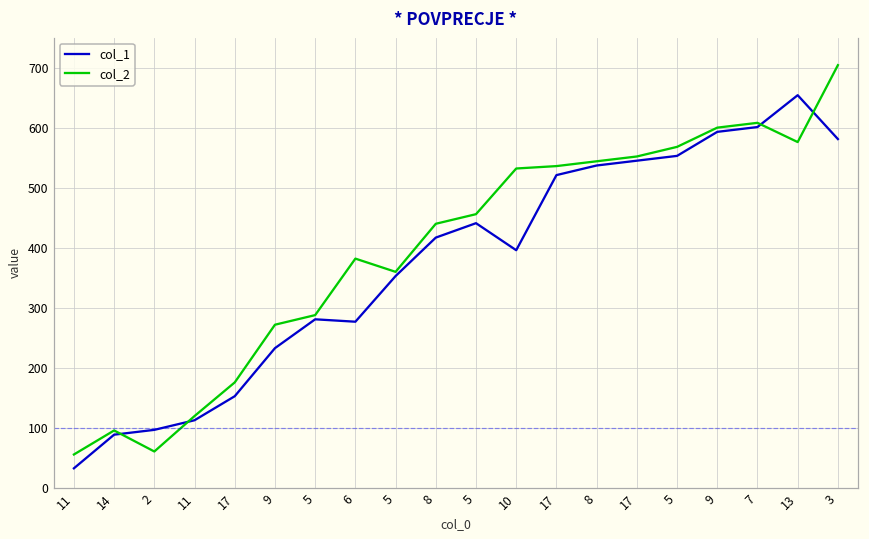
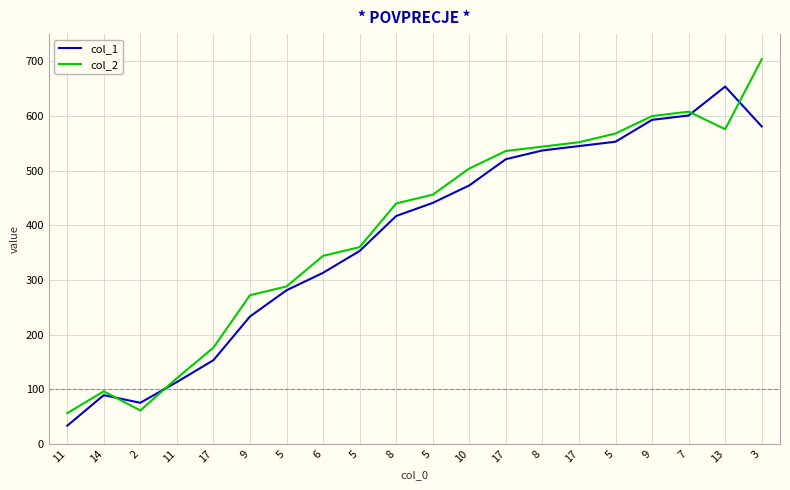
  {
    "col_1": {
      "14": 90,
-     "2": 100,
-     "6": 280,
-     "10": 400,
+     "2": 80,
+     "6": 310,
+     "10": 470,
      "7": 600,
      "13": 650,
      "3": 580
    },
    "col_2": {
      "14": 100,
      "2": 60,
-     "6": 380,
-     "10": 530,
+     "6": 340,
+     "10": 500,
      "7": 610,
      "13": 580,
      "3": 700
    }
  }
